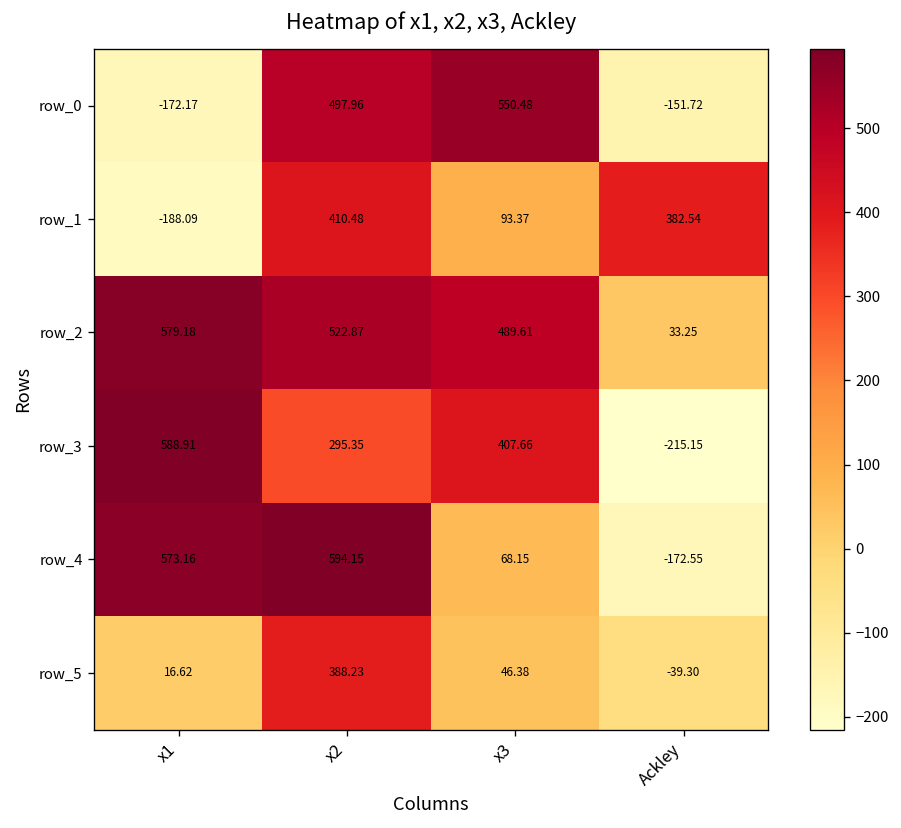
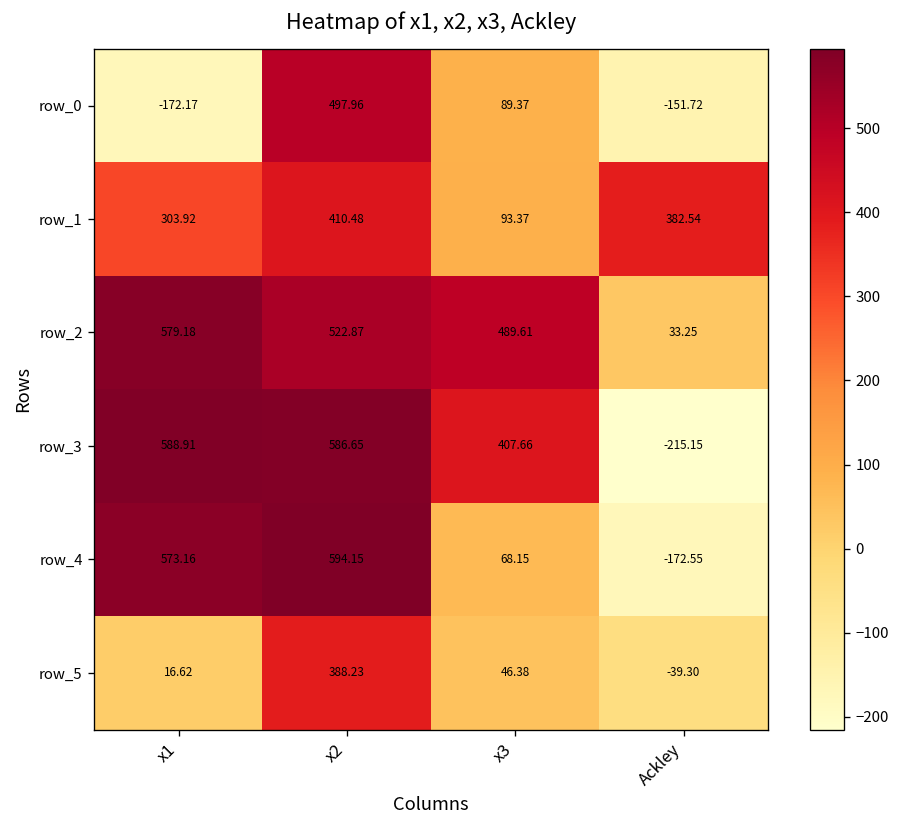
  {
    "row_0": {
      "x1": -172.17,
      "x2": 497.96,
-     "x3": 550.48,
+     "x3": 89.37,
      "Ackley": -151.72
    },
    "row_1": {
-     "x1": -188.09,
+     "x1": 303.92,
      "x2": 410.48,
      "x3": 93.37,
      "Ackley": 382.54
    },
    "row_2": {
      "x1": 579.18,
      "x2": 522.87,
      "x3": 489.61,
      "Ackley": 33.25
    },
    "row_3": {
      "x1": 588.91,
-     "x2": 295.35,
+     "x2": 586.65,
      "x3": 407.66,
      "Ackley": -215.15
    },
    "row_4": {
      "x1": 573.16,
      "x2": 594.15,
      "x3": 68.15,
      "Ackley": -172.55
    },
    "row_5": {
      "x1": 16.62,
      "x2": 388.23,
      "x3": 46.38,
      "Ackley": -39.30
    }
  }
